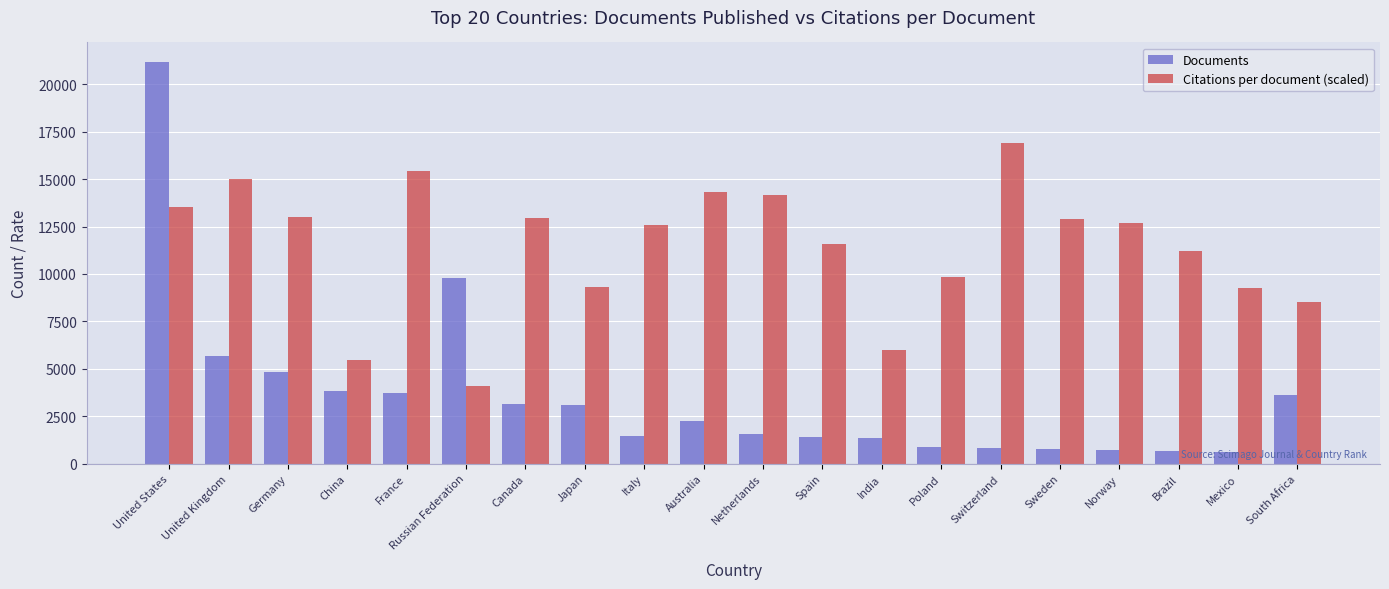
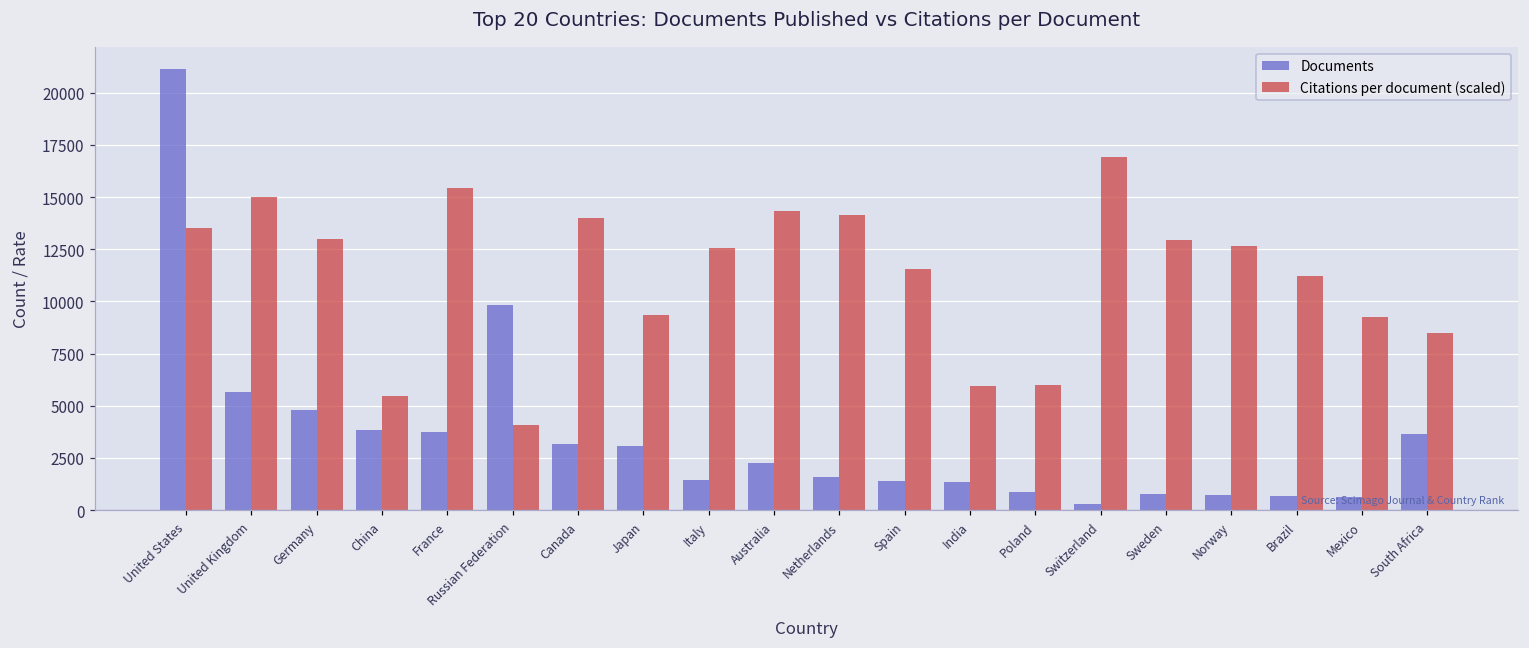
  {
    "Documents": {
      "United States": 21100,
      "United Kingdom": 5700,
      "Germany": 4800,
      "China": 3800,
      "France": 3700,
      "Russian Federation": 9800,
      "Canada": 3200,
      "Japan": 3100,
      "Italy": 1400,
      "Australia": 2300,
      "Netherlands": 1600,
      "Spain": 1400,
      "India": 1300,
      "Poland": 900,
-     "Switzerland": 800,
+     "Switzerland": 300,
      "Sweden": 800,
      "Norway": 700,
      "Brazil": 700,
      "Mexico": 600,
      "South Africa": 3600
    },
    "Citations per document (scaled)": {
      "United States": 13500,
      "United Kingdom": 15000,
      "Germany": 13000,
      "China": 5500,
      "France": 15400,
      "Russian Federation": 4100,
-     "Canada": 13000,
+     "Canada": 14000,
      "Japan": 9300,
      "Italy": 12600,
      "Australia": 14300,
      "Netherlands": 14100,
      "Spain": 11600,
      "India": 6000,
-     "Poland": 9900,
+     "Poland": 6000,
      "Switzerland": 16900,
      "Sweden": 12900,
      "Norway": 12700,
      "Brazil": 11200,
      "Mexico": 9300,
      "South Africa": 8500
    }
  }
